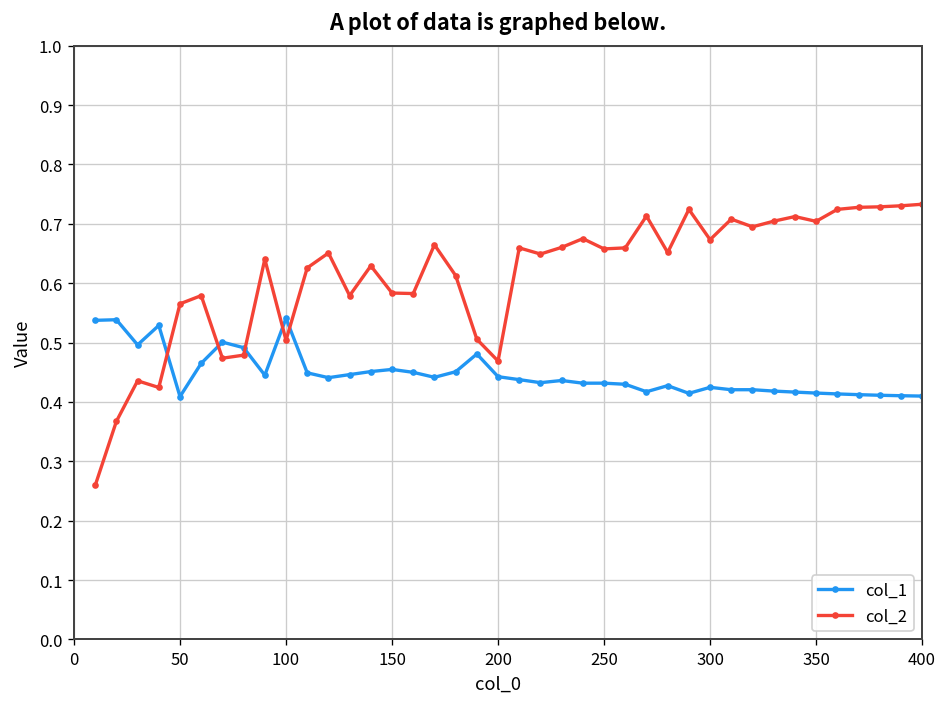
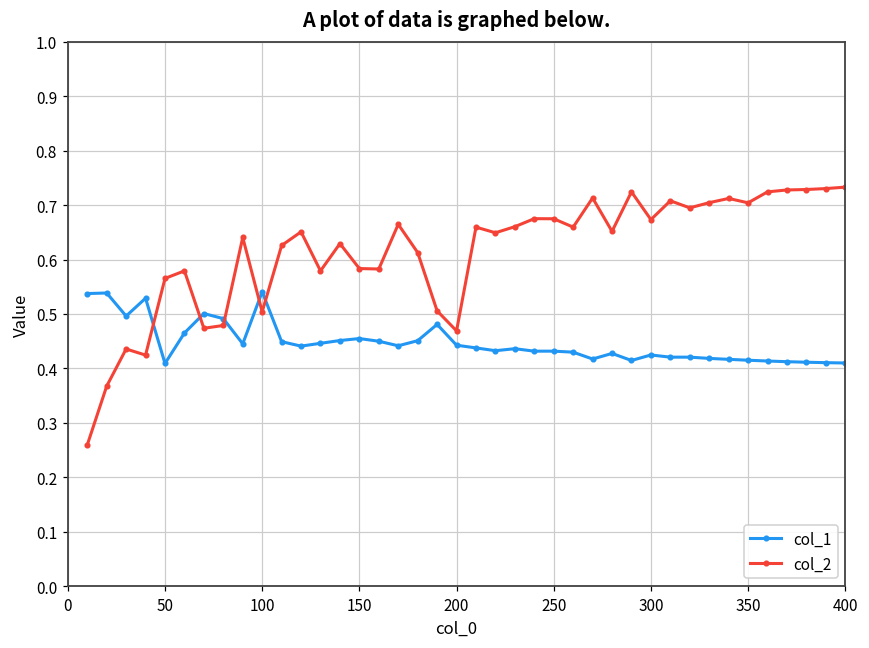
  {
    "col_1": {
      "50": 0.41,
      "100": 0.54,
      "150": 0.45,
      "200": 0.44,
      "250": 0.43,
      "300": 0.42,
      "350": 0.41,
      "400": 0.41
    },
    "col_2": {
      "50": 0.57,
      "100": 0.50,
      "150": 0.58,
      "200": 0.47,
-     "250": 0.66,
+     "250": 0.67,
      "300": 0.67,
      "350": 0.70,
      "400": 0.73
    }
  }
